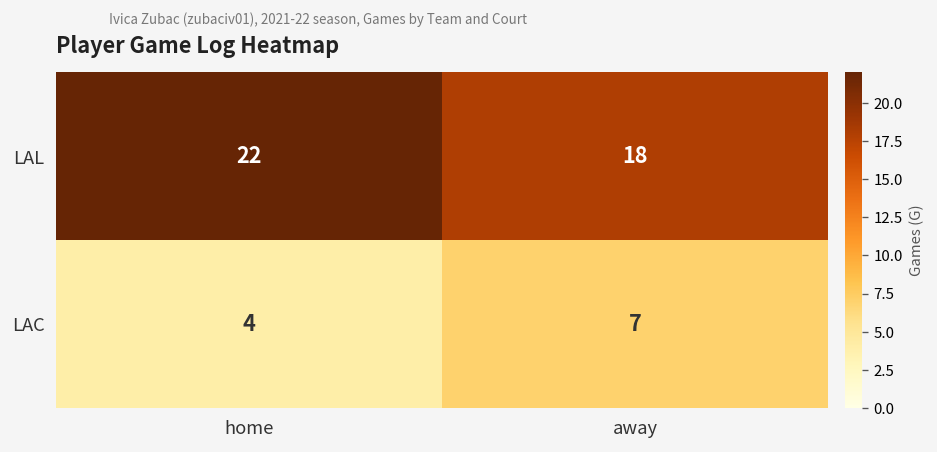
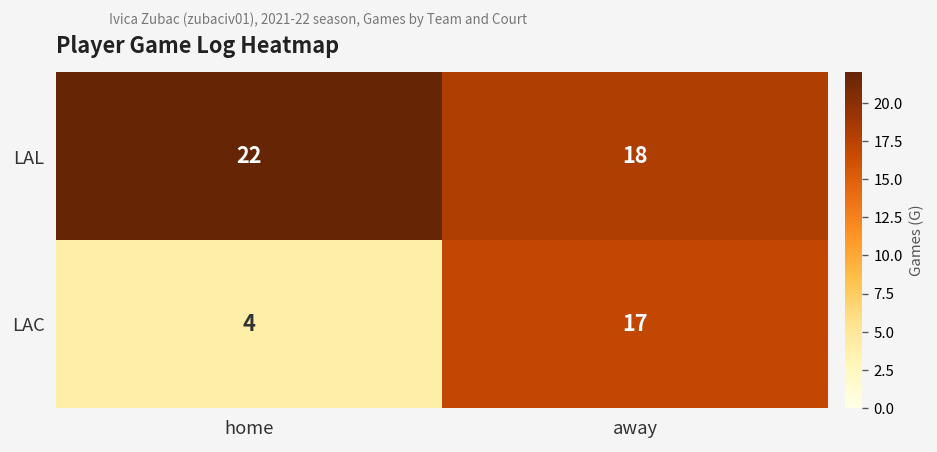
  {
    "LAL": {
      "home": 22,
      "away": 18
    },
    "LAC": {
      "home": 4,
-     "away": 7
+     "away": 17
    }
  }
